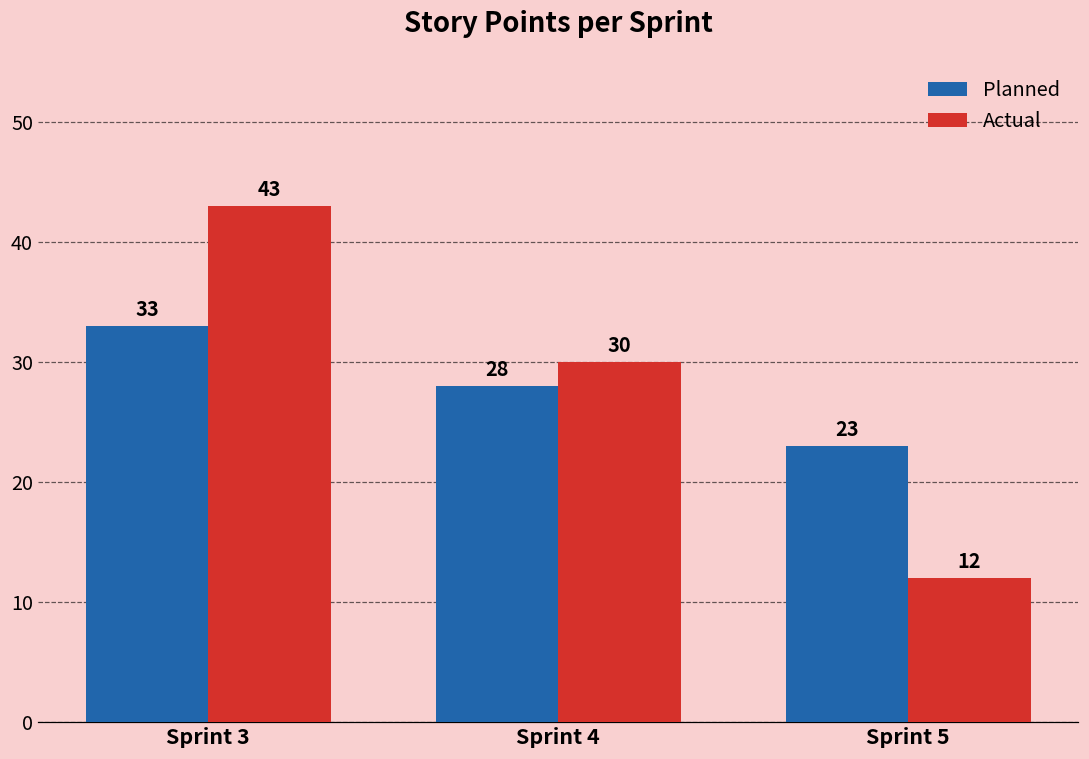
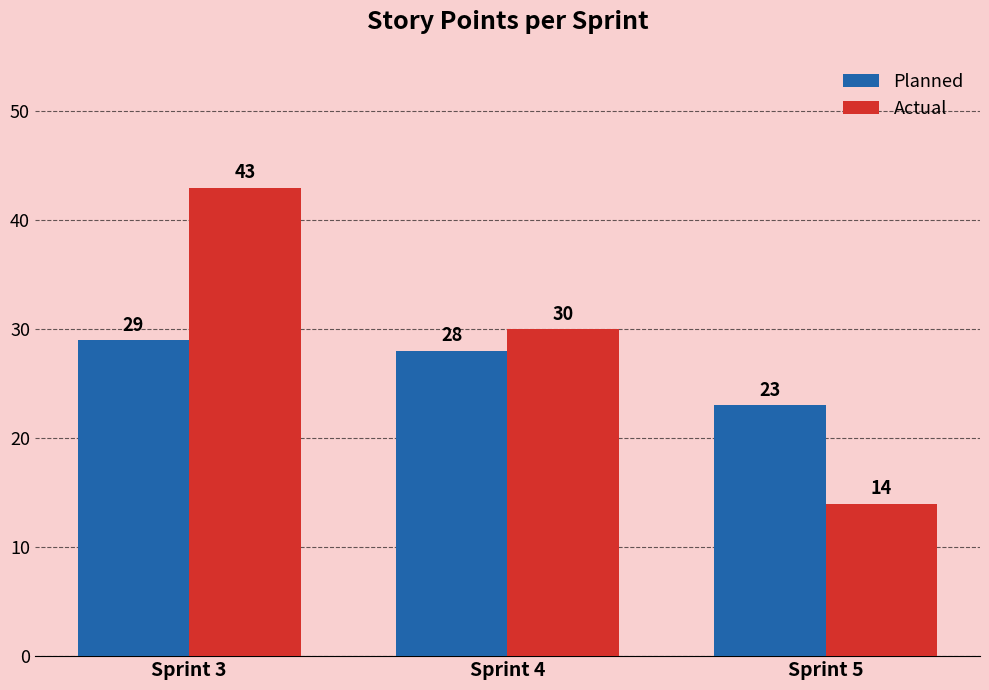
  {
    "Planned": {
-     "Sprint 3": 33,
+     "Sprint 3": 29,
      "Sprint 4": 28,
      "Sprint 5": 23
    },
    "Actual": {
      "Sprint 3": 43,
      "Sprint 4": 30,
-     "Sprint 5": 12
+     "Sprint 5": 14
    }
  }
